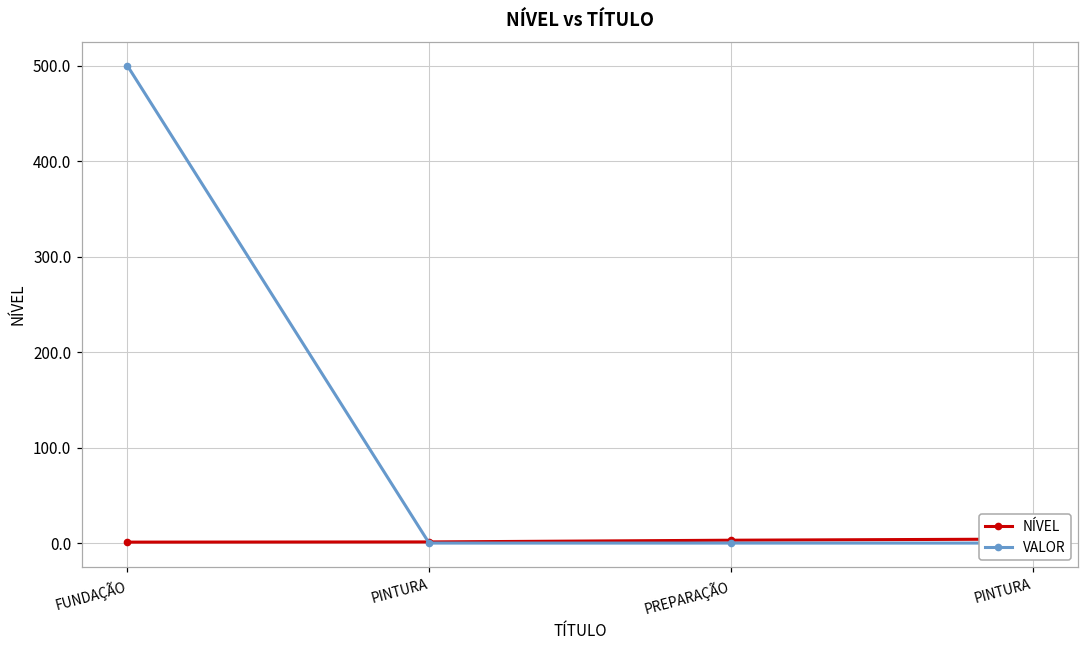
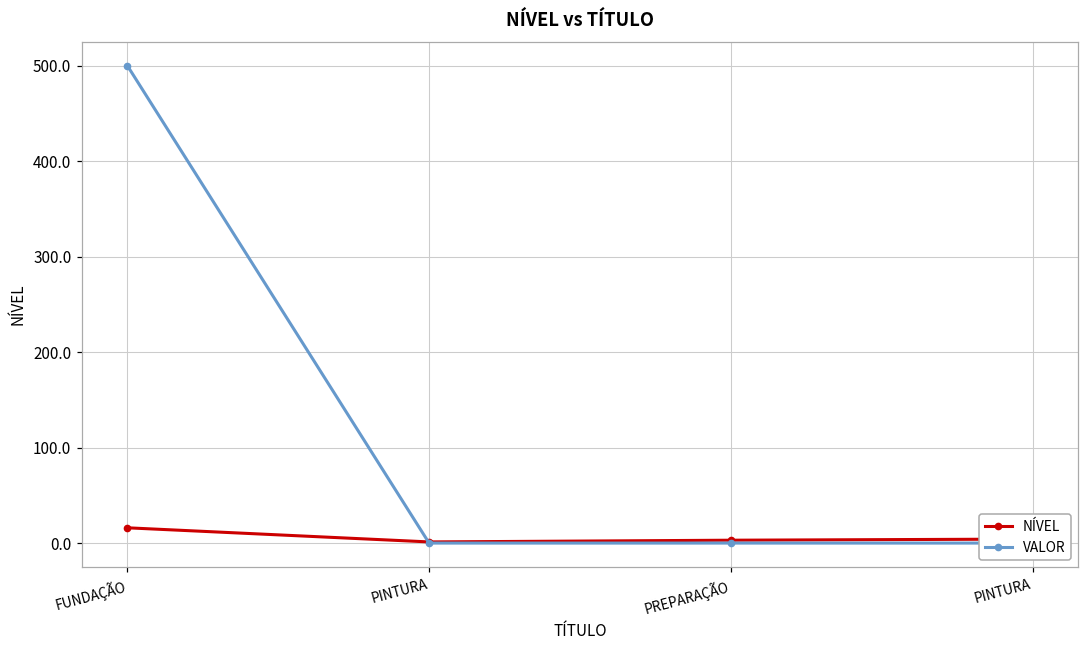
  {
    "NÍVEL": {
-     "FUNDAÇÃO": 0,
+     "FUNDAÇÃO": 20,
      "PREPARAÇÃO": 0
    },
    "VALOR": {
      "FUNDAÇÃO": 500,
      "PREPARAÇÃO": 0
    }
  }
